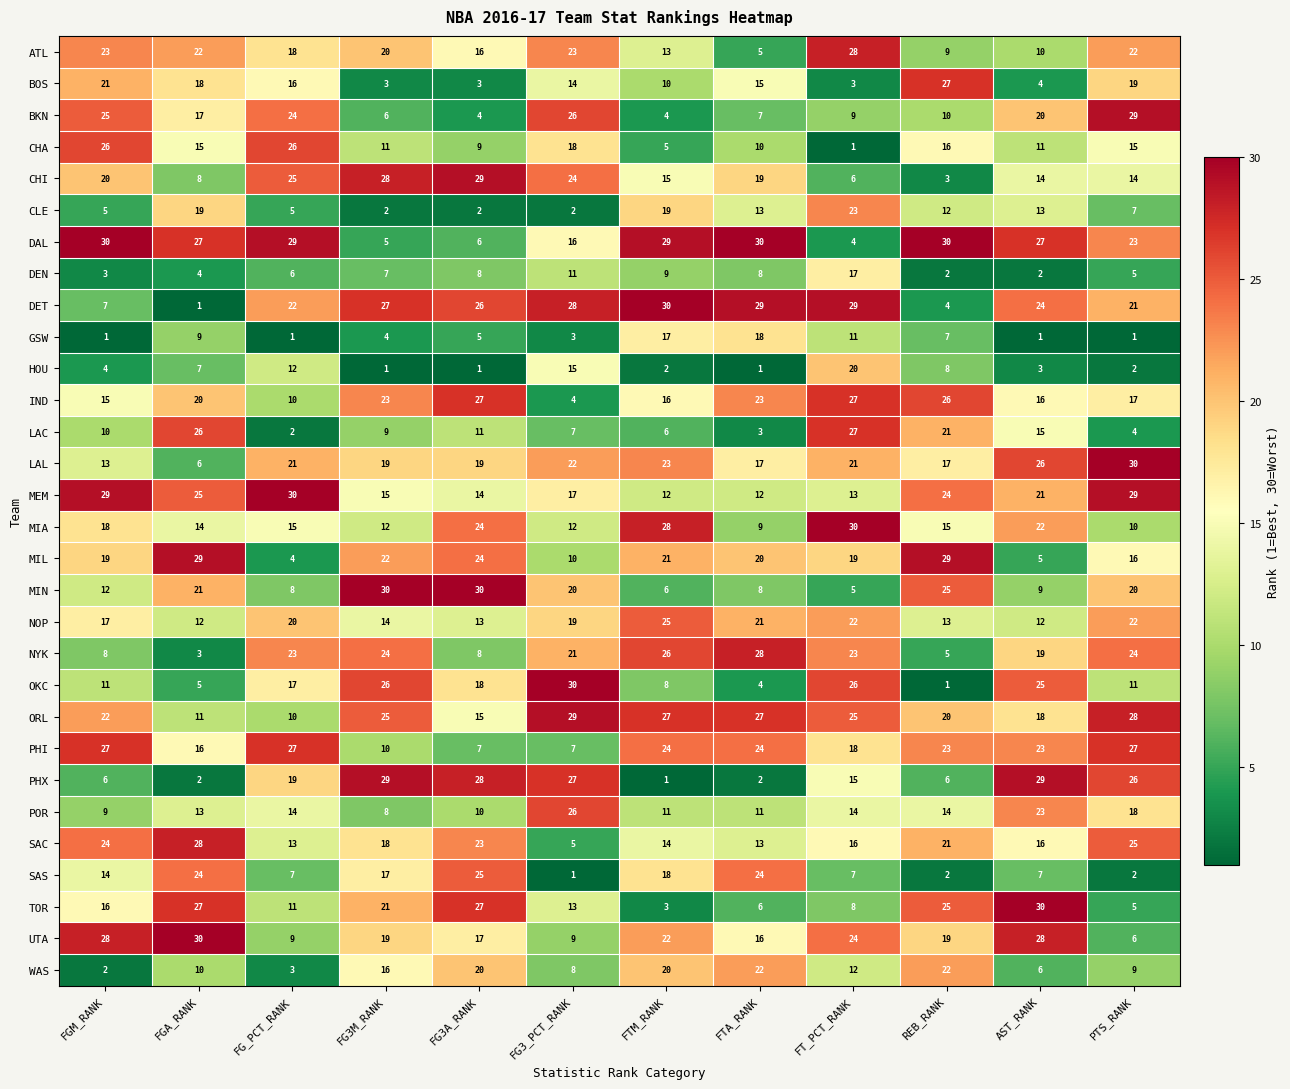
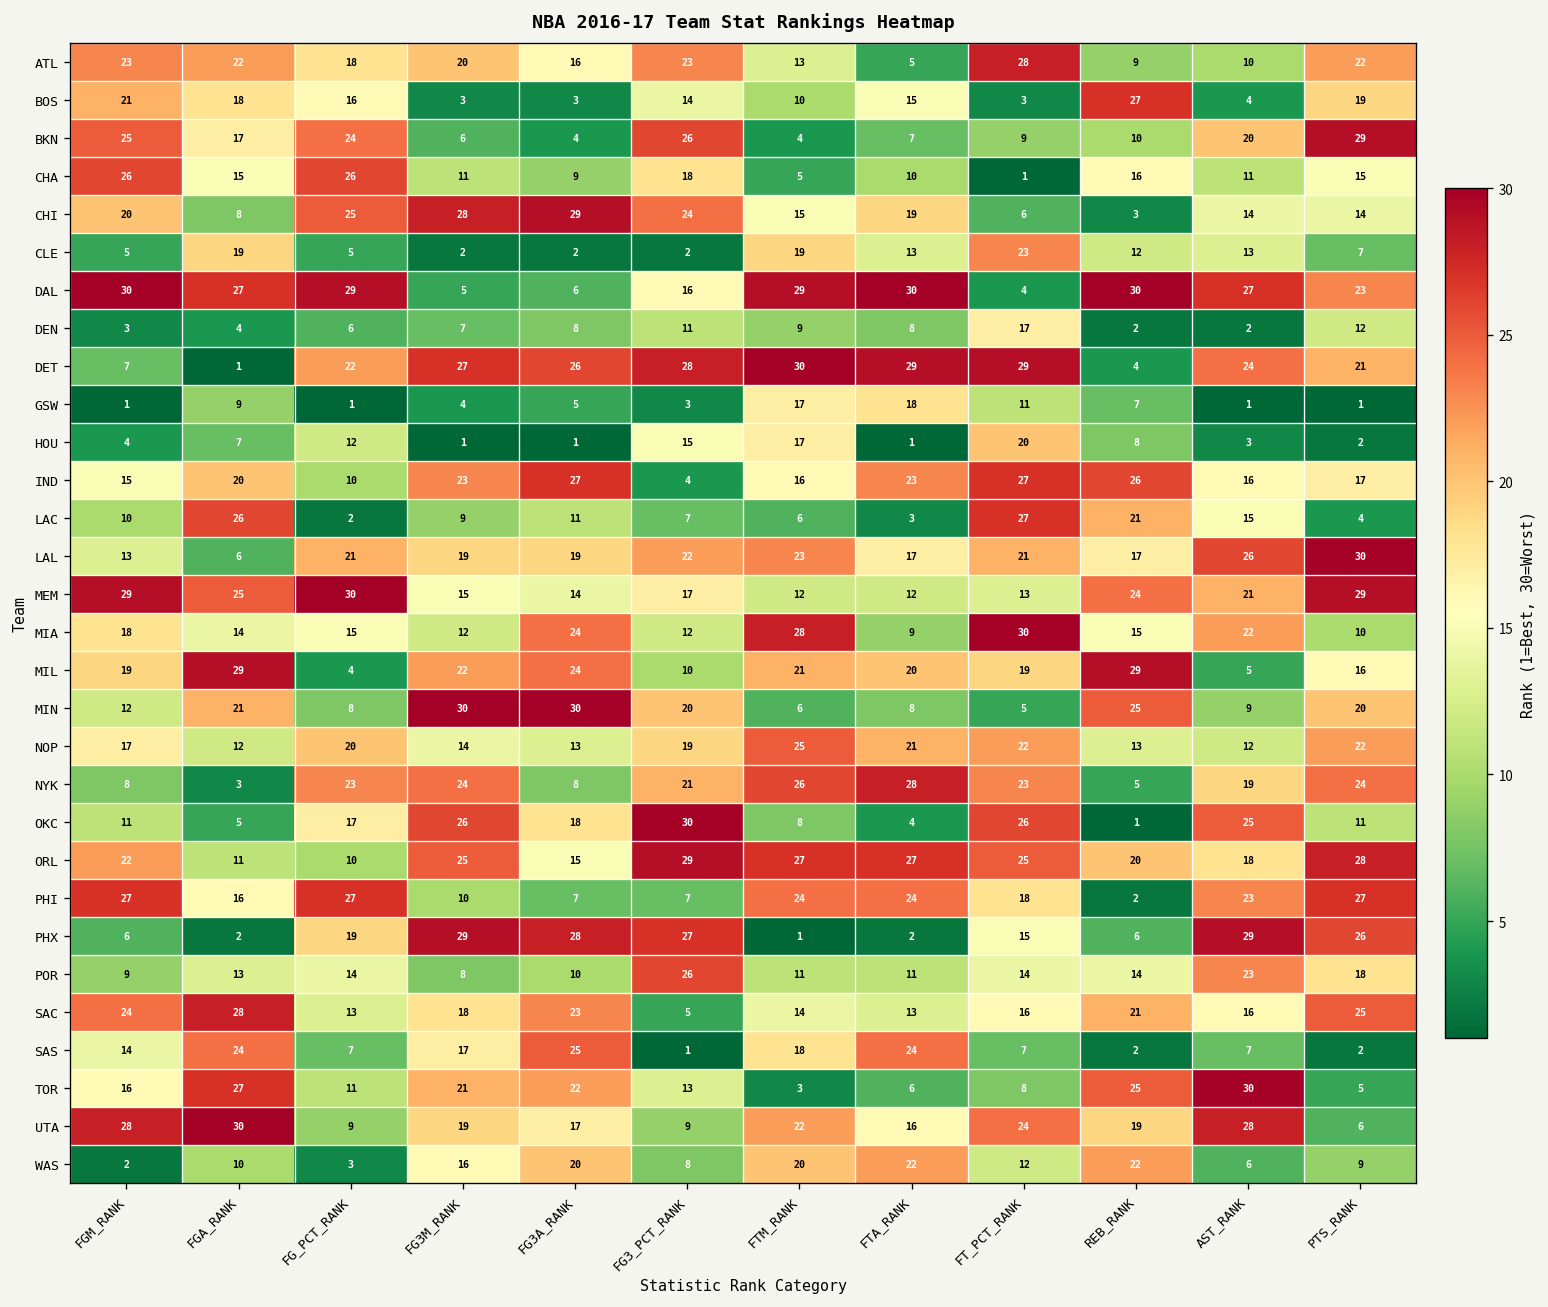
  {
    "DEN": {
      "FGM_RANK": 3,
      "FGA_RANK": 4,
      "FG_PCT_RANK": 6,
      "FG3M_RANK": 7,
      "FG3A_RANK": 8,
      "FG3_PCT_RANK": 11,
      "FTM_RANK": 9,
      "FTA_RANK": 8,
      "FT_PCT_RANK": 17,
      "REB_RANK": 2,
      "AST_RANK": 2,
-     "PTS_RANK": 5
+     "PTS_RANK": 12
    },
    "HOU": {
      "FGM_RANK": 4,
      "FGA_RANK": 7,
      "FG_PCT_RANK": 12,
      "FG3M_RANK": 1,
      "FG3A_RANK": 1,
      "FG3_PCT_RANK": 15,
-     "FTM_RANK": 2,
+     "FTM_RANK": 17,
      "FTA_RANK": 1,
      "FT_PCT_RANK": 20,
      "REB_RANK": 8,
      "AST_RANK": 3,
      "PTS_RANK": 2
    },
    "PHI": {
      "FGM_RANK": 27,
      "FGA_RANK": 16,
      "FG_PCT_RANK": 27,
      "FG3M_RANK": 10,
      "FG3A_RANK": 7,
      "FG3_PCT_RANK": 7,
      "FTM_RANK": 24,
      "FTA_RANK": 24,
      "FT_PCT_RANK": 18,
-     "REB_RANK": 23,
+     "REB_RANK": 2,
      "AST_RANK": 23,
      "PTS_RANK": 27
    },
    "TOR": {
      "FGM_RANK": 16,
      "FGA_RANK": 27,
      "FG_PCT_RANK": 11,
      "FG3M_RANK": 21,
-     "FG3A_RANK": 27,
+     "FG3A_RANK": 22,
      "FG3_PCT_RANK": 13,
      "FTM_RANK": 3,
      "FTA_RANK": 6,
      "FT_PCT_RANK": 8,
      "REB_RANK": 25,
      "AST_RANK": 30,
      "PTS_RANK": 5
    }
  }
